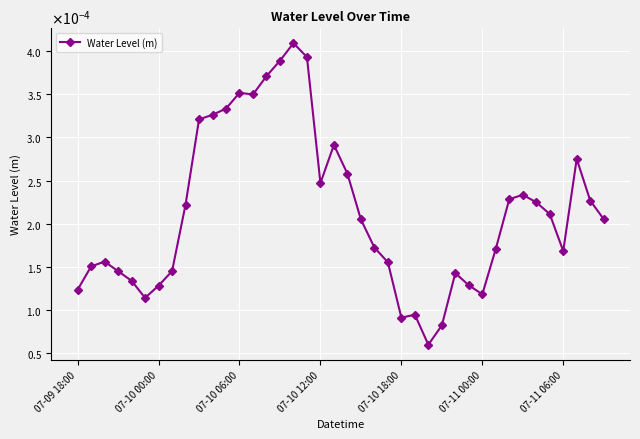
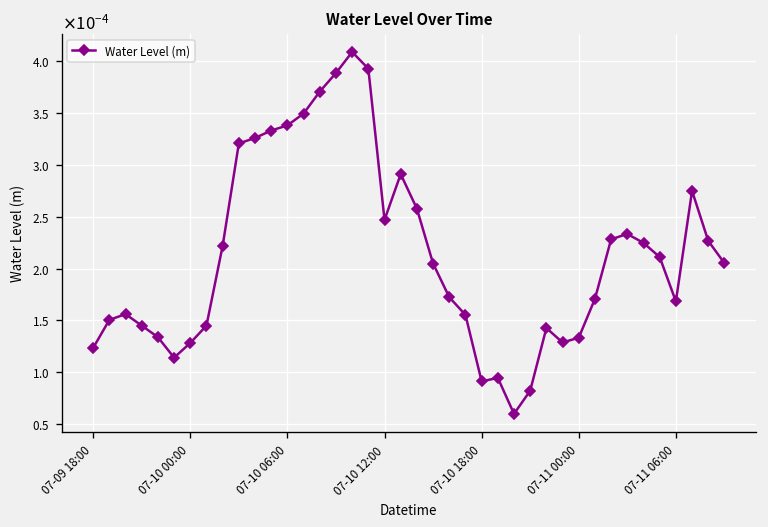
  {
    "07-09 18:00": 0.00012,
    "07-10 00:00": 0.00013,
-   "07-10 06:00": 0.00035,
+   "07-10 06:00": 0.00034,
    "07-10 12:00": 0.00025,
    "07-10 18:00": 0.00009,
-   "07-11 00:00": 0.00012,
+   "07-11 00:00": 0.00013,
    "07-11 06:00": 0.00017
  }
